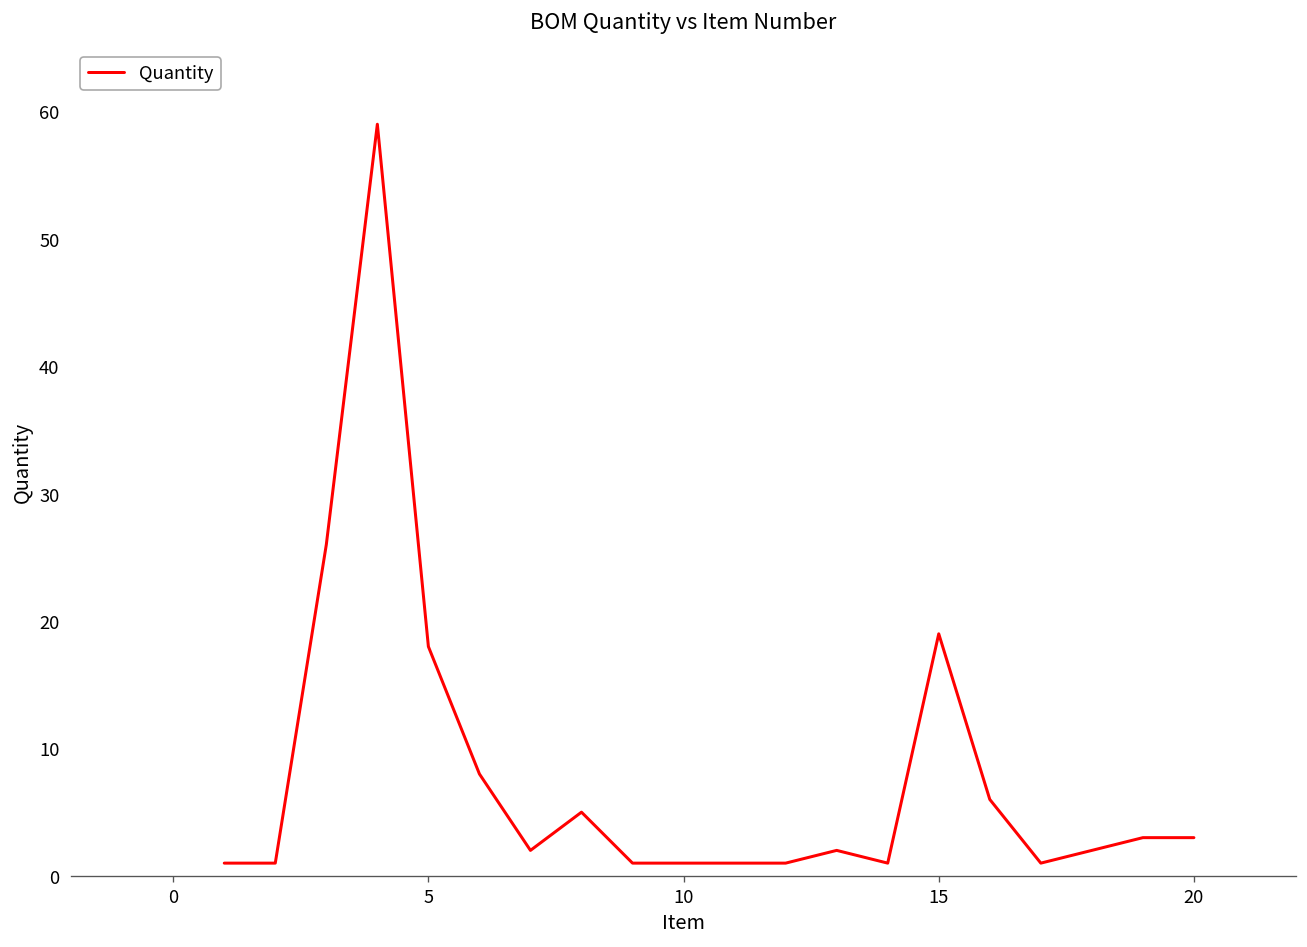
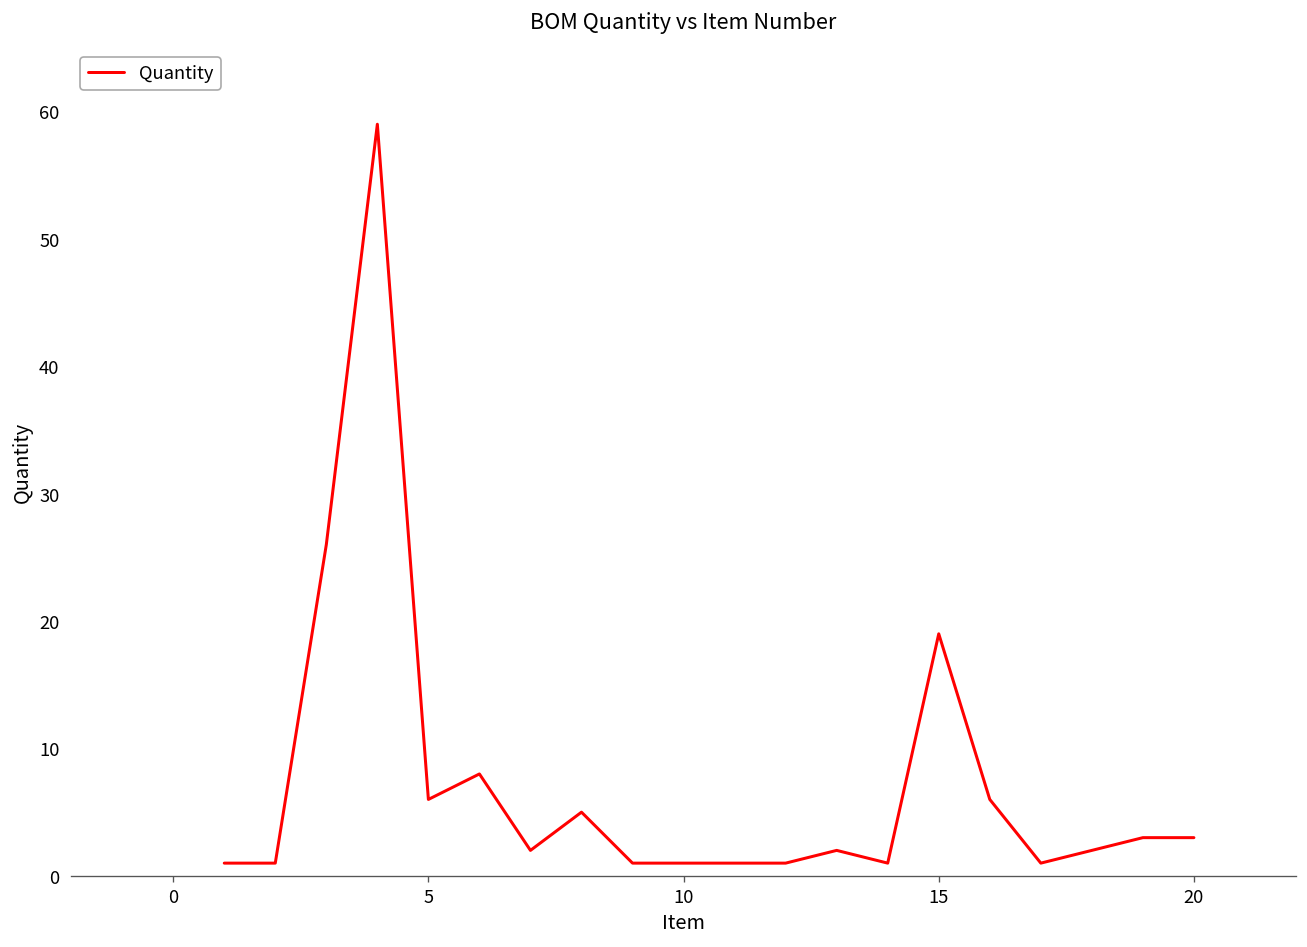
  {
-   "5": 18,
+   "5": 6,
    "10": 1,
    "15": 19,
    "20": 3
  }
